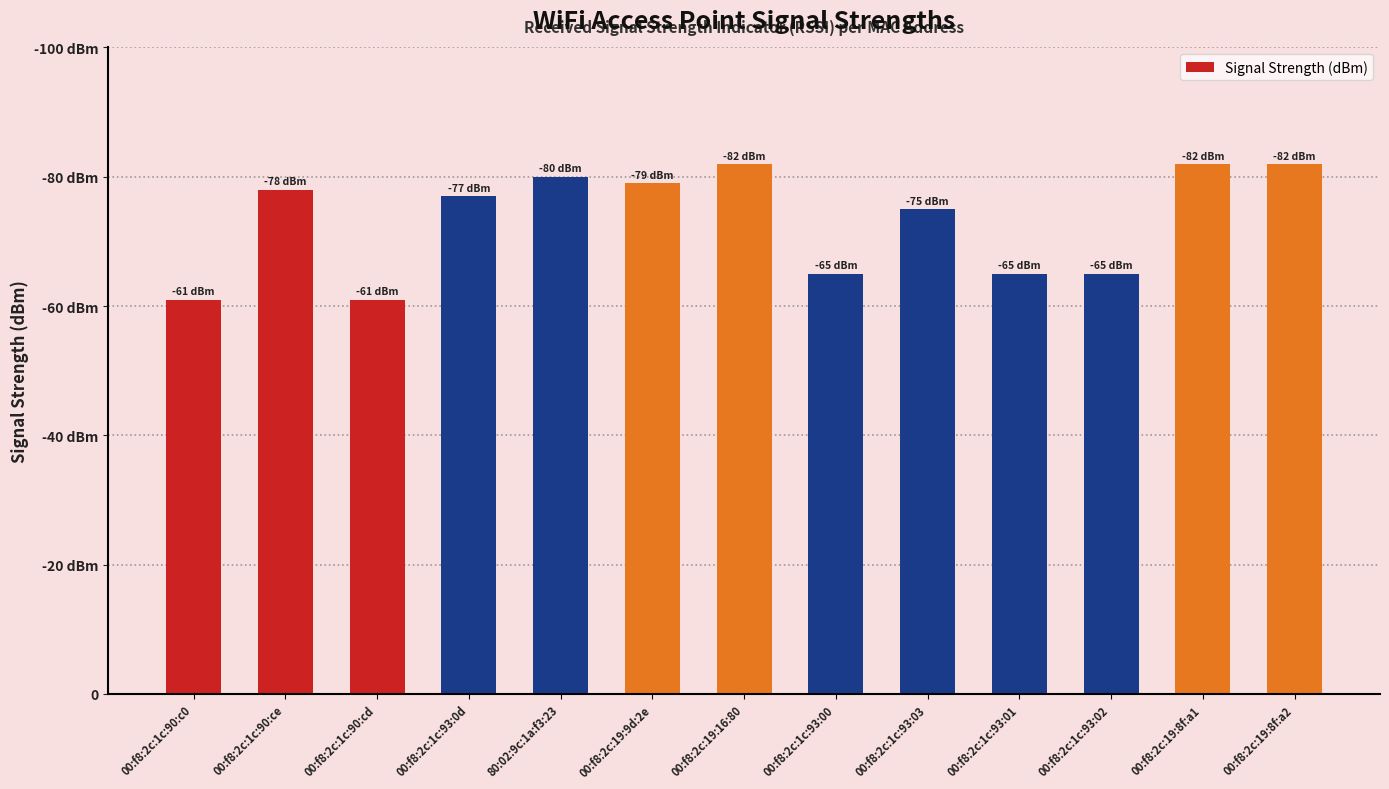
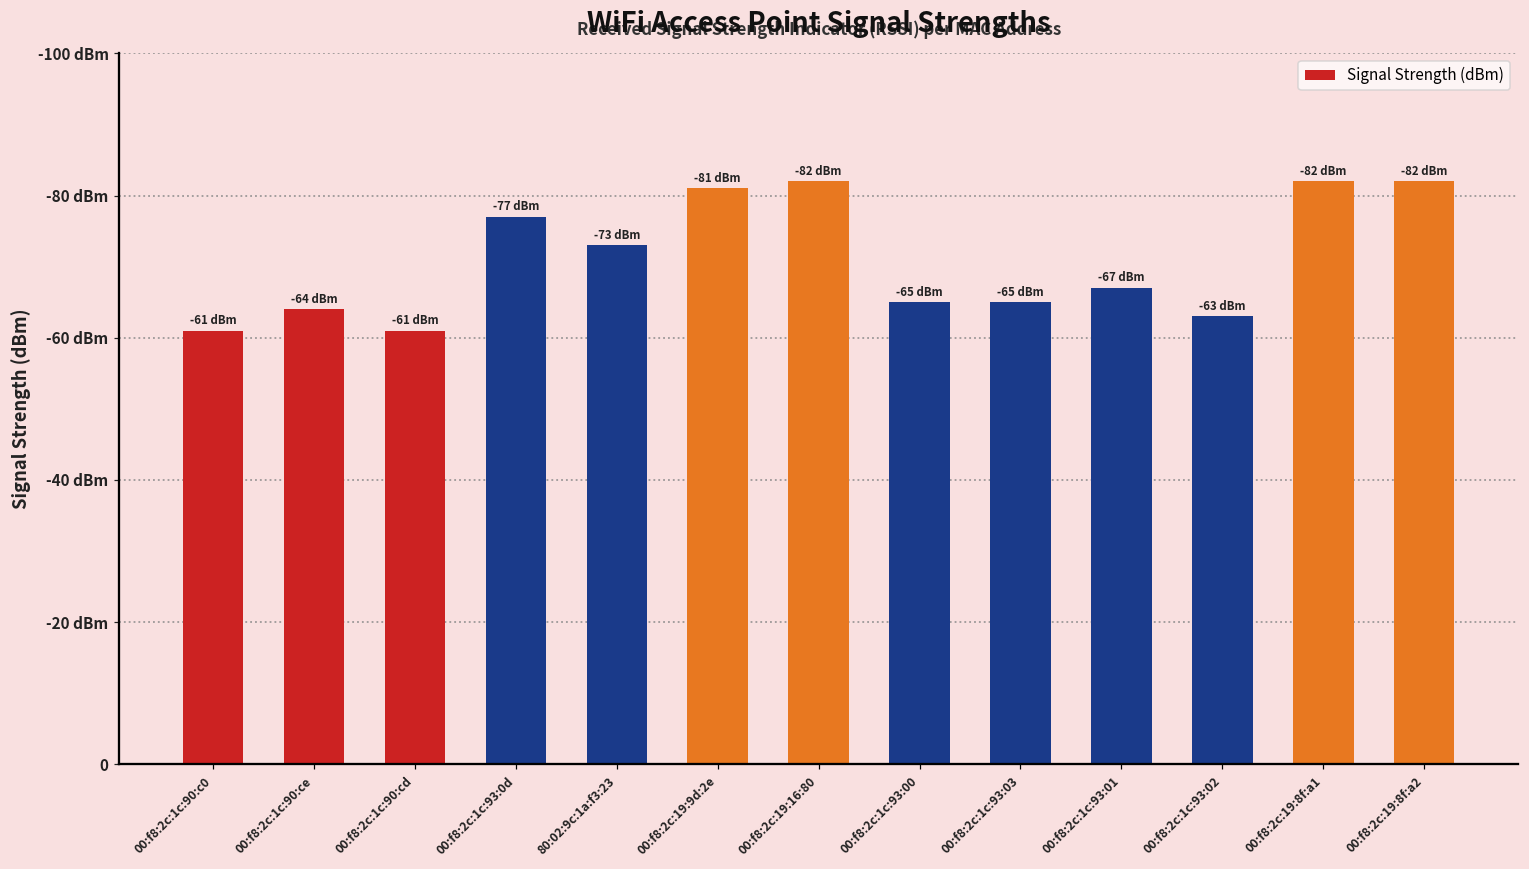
  {
-   "00:f8:2c:1c:90:ce": -78,
-   "80:02:9c:1a:f3:23": -80,
-   "00:f8:2c:19:9d:2e": -79,
-   "00:f8:2c:1c:93:03": -75,
-   "00:f8:2c:1c:93:01": -65,
-   "00:f8:2c:1c:93:02": -65
+   "00:f8:2c:1c:90:ce": -64,
+   "80:02:9c:1a:f3:23": -73,
+   "00:f8:2c:19:9d:2e": -81,
+   "00:f8:2c:1c:93:03": -65,
+   "00:f8:2c:1c:93:01": -67,
+   "00:f8:2c:1c:93:02": -63
  }
